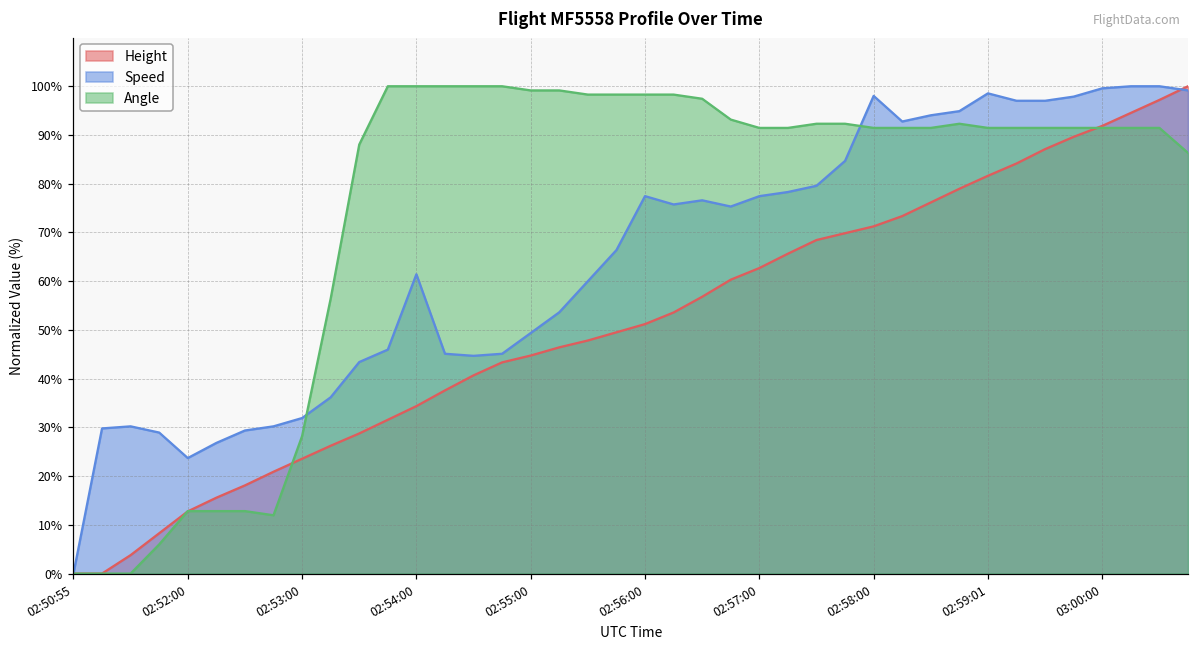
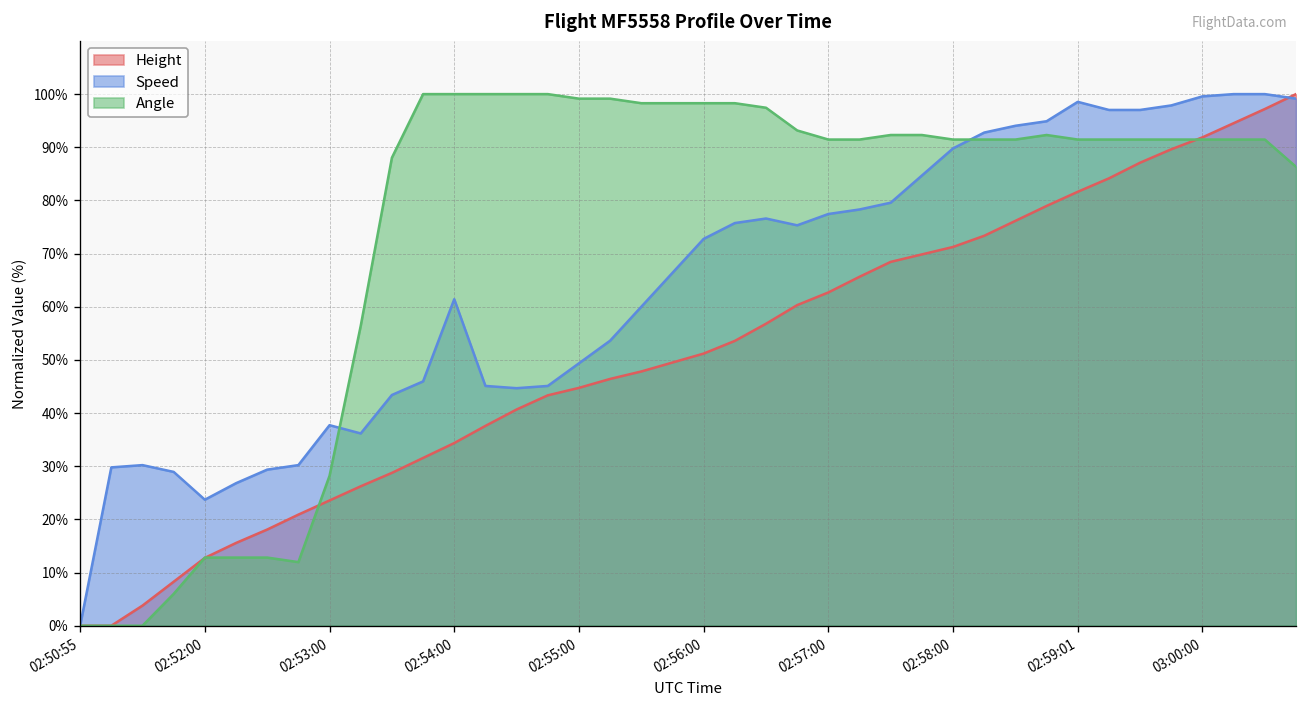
  {
    "Height": {
      "02:53:00": "24%",
      "02:54:00": "34%",
      "02:55:00": "45%",
      "02:56:00": "51%",
      "02:57:00": "63%",
      "02:58:00": "71%",
      "02:59:01": "82%"
    },
    "Speed": {
      "02:52:00": "24%",
-     "02:53:00": "32%",
+     "02:53:00": "38%",
      "02:54:00": "61%",
      "02:55:00": "49%",
-     "02:56:00": "77%",
+     "02:56:00": "73%",
      "02:57:00": "77%",
-     "02:58:00": "98%",
+     "02:58:00": "90%",
      "02:59:01": "99%",
      "03:00:00": "100%"
    },
    "Angle": {
      "02:53:00": "28%",
      "02:54:00": "100%",
      "02:55:00": "99%",
      "02:56:00": "98%",
      "02:57:00": "91%",
      "02:58:00": "91%",
      "02:59:01": "91%"
    }
  }
